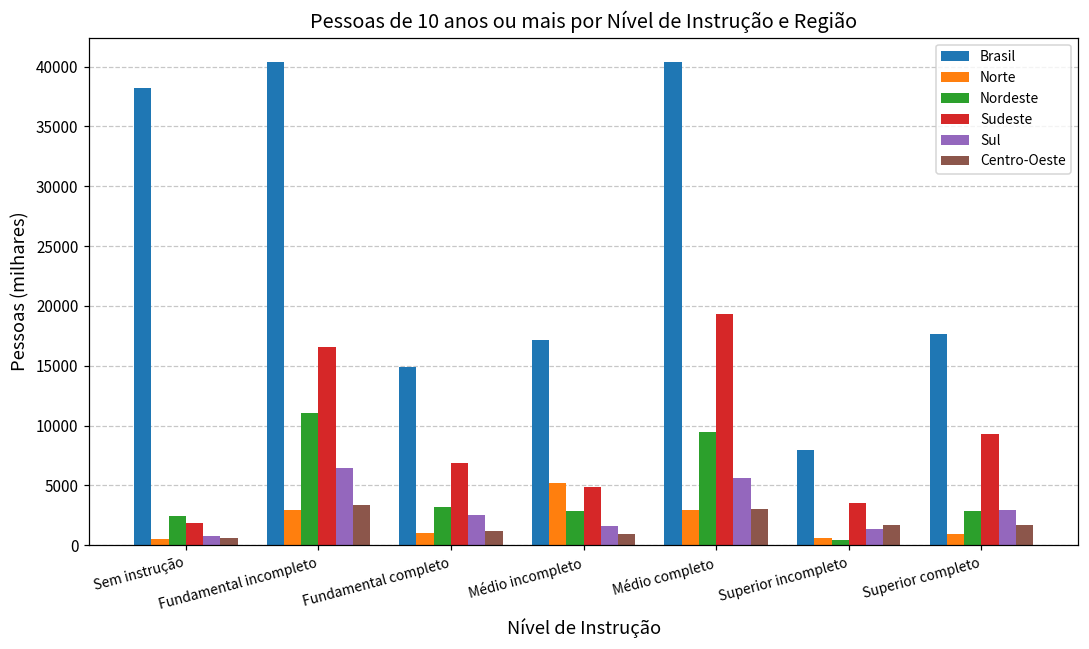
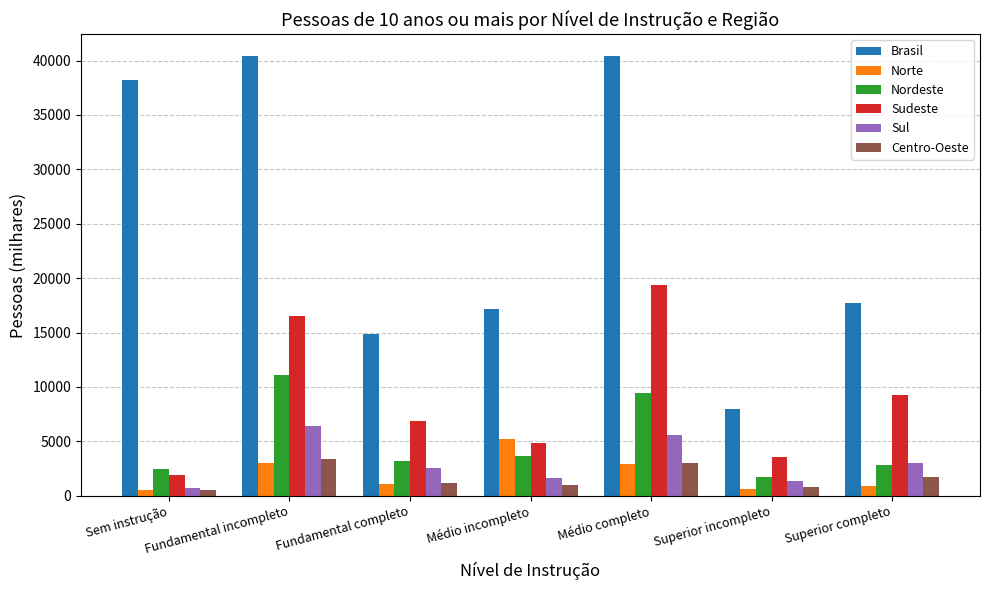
  {
    "Brasil": {
      "Sem instrução": 38200,
      "Fundamental incompleto": 40400,
      "Fundamental completo": 14900,
      "Médio incompleto": 17200,
      "Médio completo": 40400,
      "Superior incompleto": 8000,
      "Superior completo": 17700
    },
    "Norte": {
      "Sem instrução": 500,
      "Fundamental incompleto": 3000,
      "Fundamental completo": 1100,
      "Médio incompleto": 5200,
      "Médio completo": 2900,
      "Superior incompleto": 600,
      "Superior completo": 900
    },
    "Nordeste": {
      "Sem instrução": 2400,
      "Fundamental incompleto": 11100,
      "Fundamental completo": 3200,
-     "Médio incompleto": 2900,
+     "Médio incompleto": 3600,
      "Médio completo": 9500,
-     "Superior incompleto": 400,
+     "Superior incompleto": 1700,
      "Superior completo": 2800
    },
    "Sudeste": {
      "Sem instrução": 1900,
      "Fundamental incompleto": 16500,
      "Fundamental completo": 6900,
      "Médio incompleto": 4800,
      "Médio completo": 19400,
      "Superior incompleto": 3600,
      "Superior completo": 9300
    },
    "Sul": {
      "Sem instrução": 700,
      "Fundamental incompleto": 6400,
      "Fundamental completo": 2500,
      "Médio incompleto": 1600,
      "Médio completo": 5600,
      "Superior incompleto": 1400,
      "Superior completo": 3000
    },
    "Centro-Oeste": {
      "Sem instrução": 600,
      "Fundamental incompleto": 3400,
      "Fundamental completo": 1200,
      "Médio incompleto": 1000,
      "Médio completo": 3000,
-     "Superior incompleto": 1700,
+     "Superior incompleto": 800,
      "Superior completo": 1700
    }
  }
